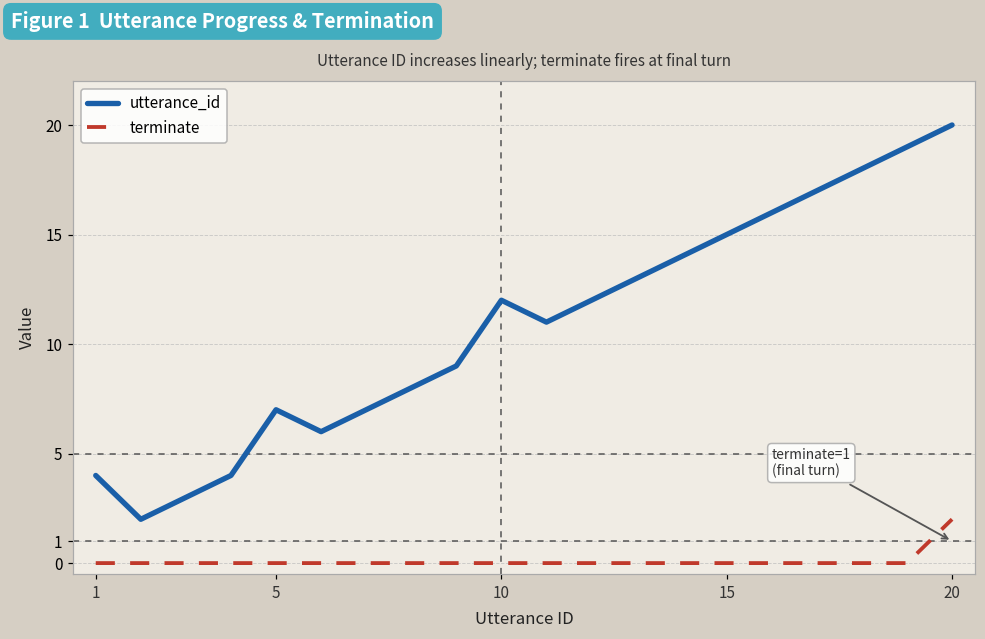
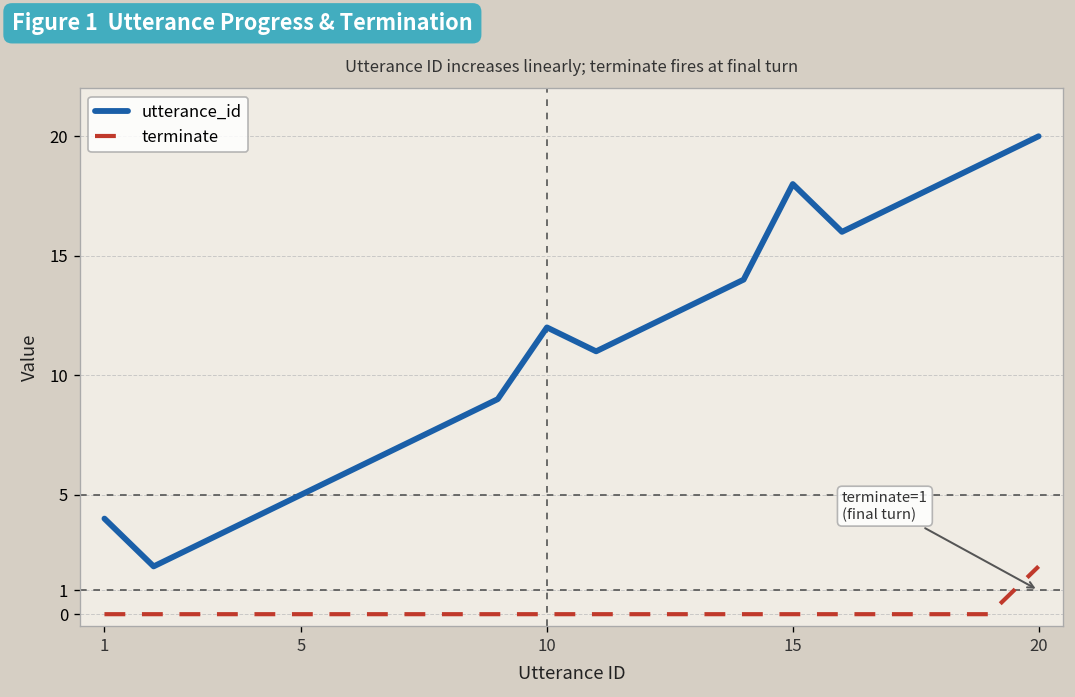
  {
    "utterance_id": {
      "1": 4,
-     "5": 7,
+     "5": 5,
      "10": 12,
-     "15": 15,
+     "15": 18,
      "20": 20
    },
    "terminate": {
      "1": 0,
      "5": 0,
      "10": 0,
      "15": 0
    }
  }
